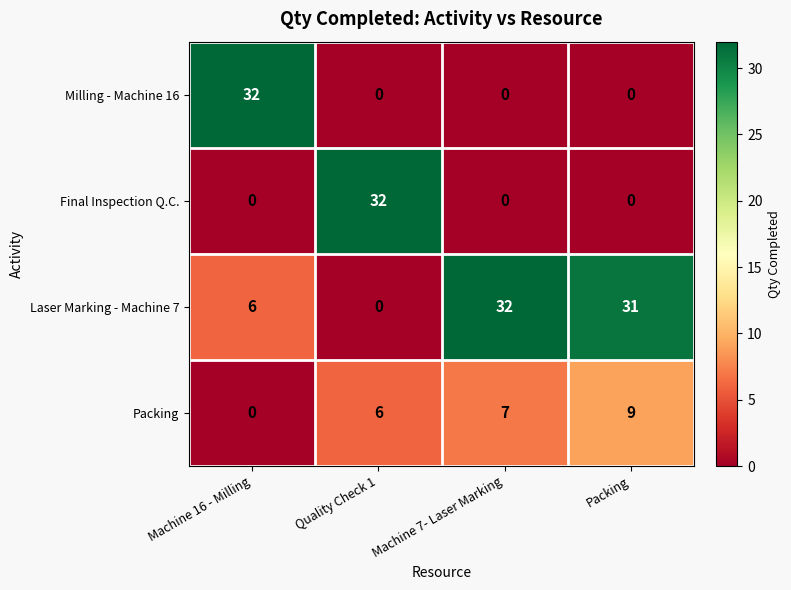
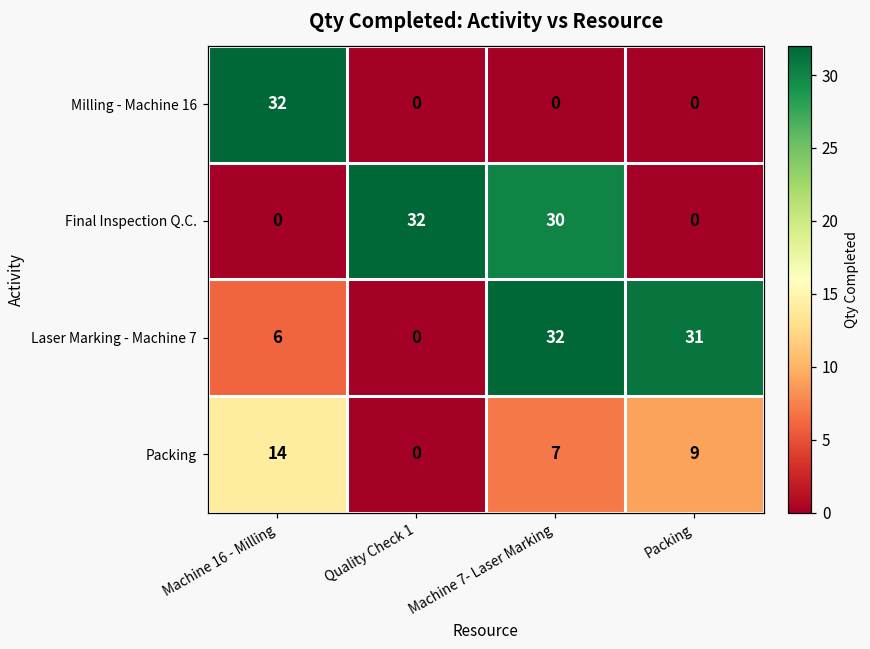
  {
    "Milling - Machine 16": {
      "Machine 16 - Milling": 32,
      "Quality Check 1": 0,
      "Machine 7- Laser Marking": 0,
      "Packing": 0
    },
    "Final Inspection Q.C.": {
      "Machine 16 - Milling": 0,
      "Quality Check 1": 32,
-     "Machine 7- Laser Marking": 0,
+     "Machine 7- Laser Marking": 30,
      "Packing": 0
    },
    "Laser Marking - Machine 7": {
      "Machine 16 - Milling": 6,
      "Quality Check 1": 0,
      "Machine 7- Laser Marking": 32,
      "Packing": 31
    },
    "Packing": {
-     "Machine 16 - Milling": 0,
-     "Quality Check 1": 6,
+     "Machine 16 - Milling": 14,
+     "Quality Check 1": 0,
      "Machine 7- Laser Marking": 7,
      "Packing": 9
    }
  }
